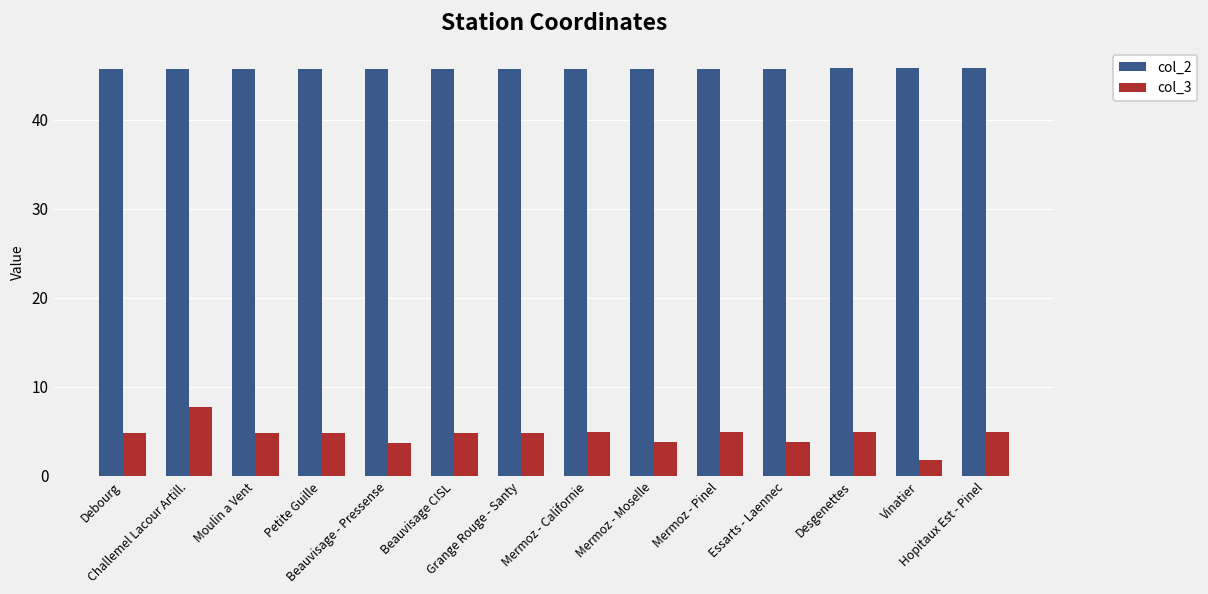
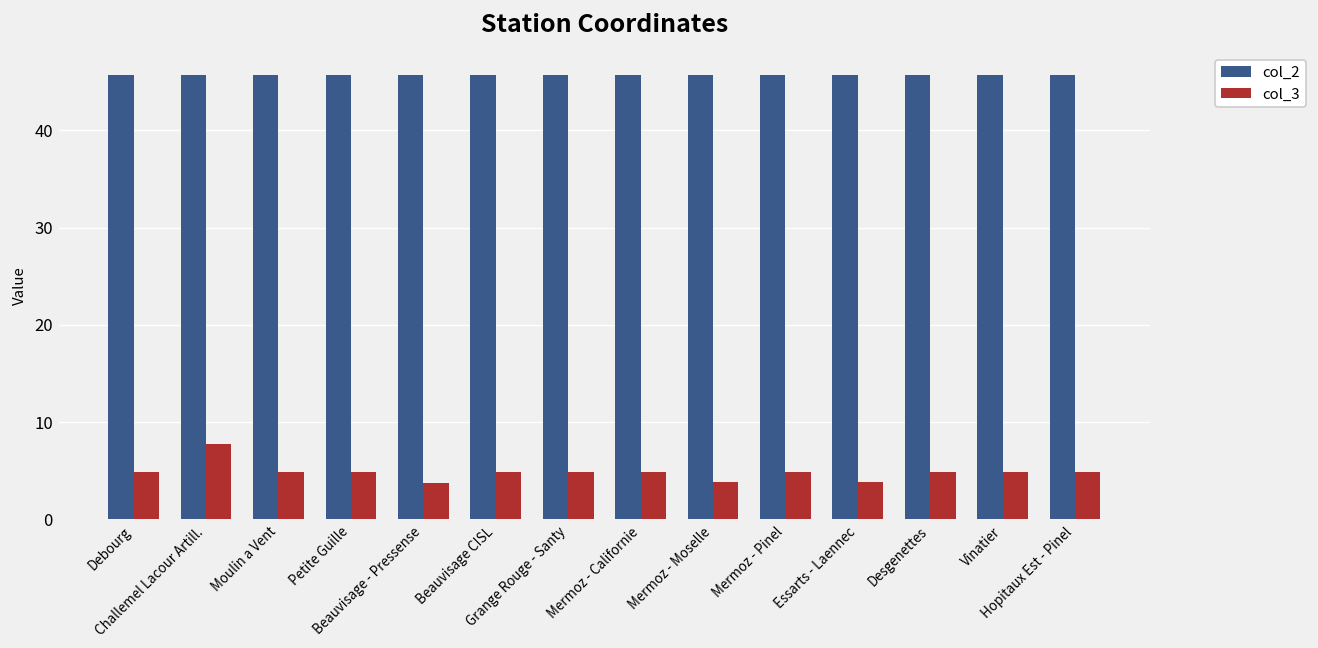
  {
    "col_2": {
      "Debourg": 46,
      "Challemel Lacour Artill.": 46,
      "Moulin a Vent": 46,
      "Petite Guille": 46,
      "Beauvisage - Pressense": 46,
      "Beauvisage CISL": 46,
      "Grange Rouge - Santy": 46,
      "Mermoz - Californie": 46,
      "Mermoz - Moselle": 46,
      "Mermoz - Pinel": 46,
      "Essarts - Laennec": 46,
      "Desgenettes": 46,
      "Vinatier": 46,
      "Hopitaux Est - Pinel": 46
    },
    "col_3": {
      "Debourg": 5,
      "Challemel Lacour Artill.": 8,
      "Moulin a Vent": 5,
      "Petite Guille": 5,
      "Beauvisage - Pressense": 4,
      "Beauvisage CISL": 5,
      "Grange Rouge - Santy": 5,
      "Mermoz - Californie": 5,
      "Mermoz - Moselle": 4,
      "Mermoz - Pinel": 5,
      "Essarts - Laennec": 4,
      "Desgenettes": 5,
-     "Vinatier": 2,
+     "Vinatier": 5,
      "Hopitaux Est - Pinel": 5
    }
  }
